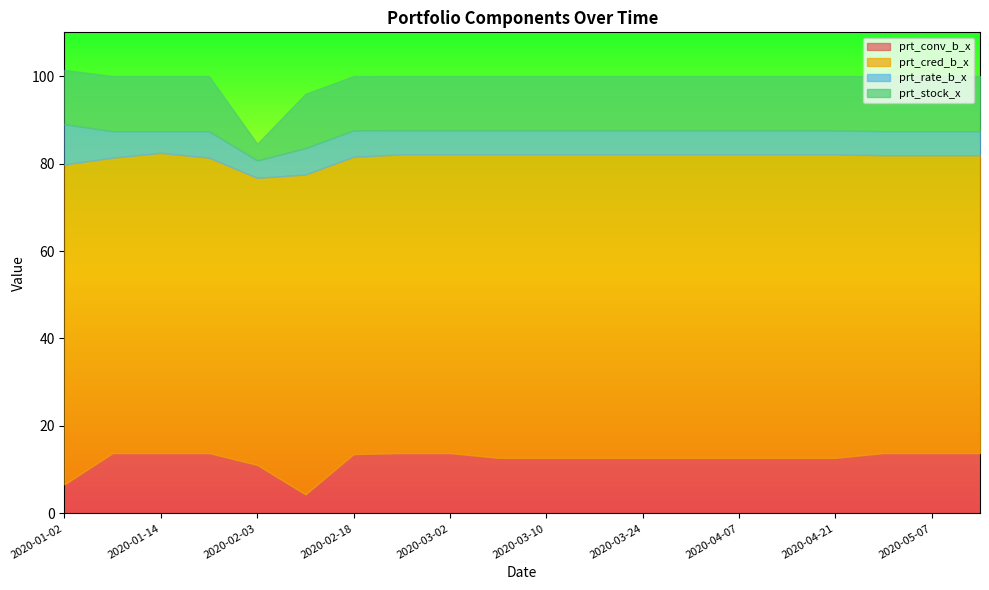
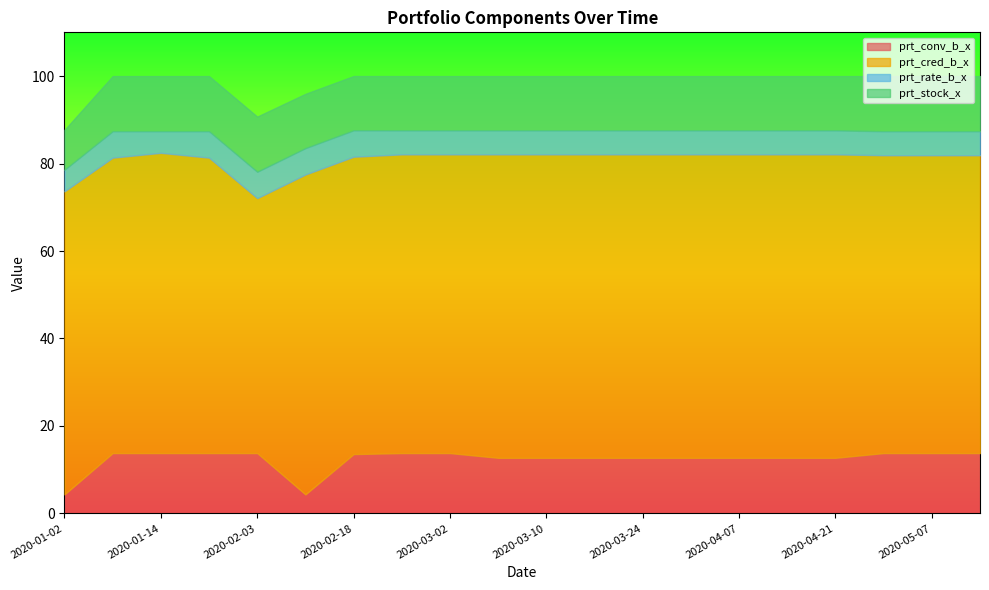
  {
    "prt_conv_b_x": {
-     "2020-01-02": 7,
+     "2020-01-02": 4,
      "2020-01-14": 14,
-     "2020-02-03": 11,
+     "2020-02-03": 14,
      "2020-02-18": 14,
      "2020-03-02": 14,
      "2020-03-10": 13,
      "2020-03-24": 13,
      "2020-04-07": 13,
      "2020-04-21": 13,
      "2020-05-07": 14
    },
    "prt_cred_b_x": {
-     "2020-01-02": 73,
+     "2020-01-02": 69,
      "2020-01-14": 69,
-     "2020-02-03": 66,
+     "2020-02-03": 58,
      "2020-02-18": 68,
      "2020-03-02": 68,
      "2020-03-10": 69,
      "2020-03-24": 69,
      "2020-04-07": 69,
      "2020-04-21": 69,
      "2020-05-07": 68
    },
    "prt_rate_b_x": {
-     "2020-01-02": 9,
+     "2020-01-02": 5,
      "2020-01-14": 5,
-     "2020-02-03": 4,
+     "2020-02-03": 6,
      "2020-02-18": 6,
      "2020-03-02": 5,
      "2020-03-10": 5,
      "2020-03-24": 5,
      "2020-04-07": 5,
      "2020-04-21": 5,
      "2020-05-07": 5
    },
    "prt_stock_x": {
-     "2020-01-02": 12,
+     "2020-01-02": 9,
      "2020-01-14": 13,
-     "2020-02-03": 4,
+     "2020-02-03": 13,
      "2020-02-18": 12,
      "2020-03-02": 12,
      "2020-03-10": 12,
      "2020-03-24": 12,
      "2020-04-07": 12,
      "2020-04-21": 12
    }
  }
